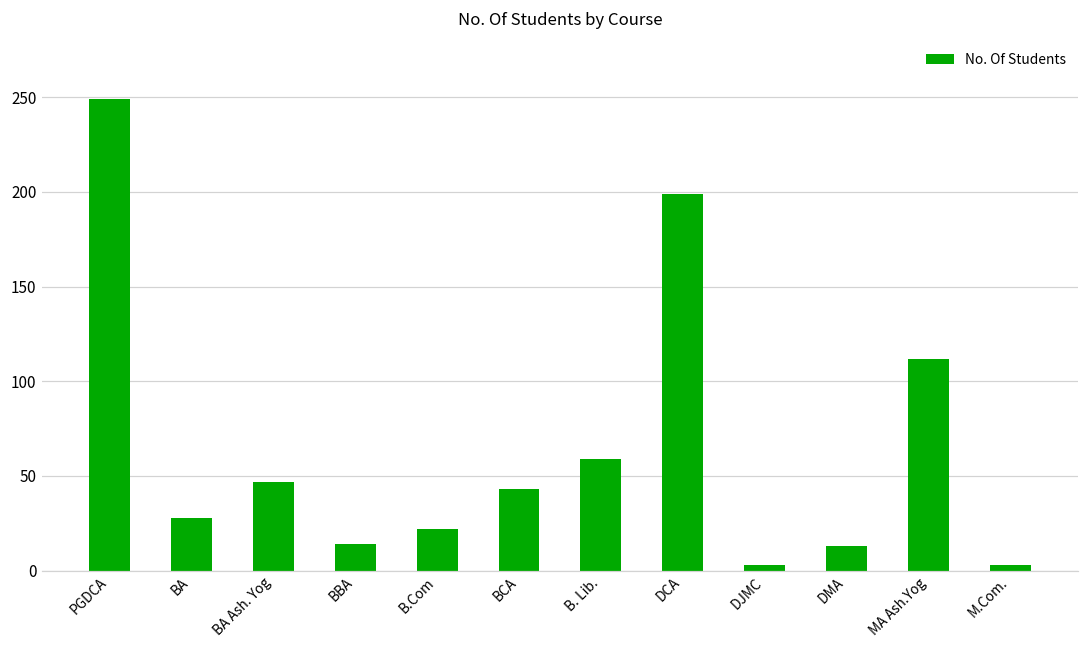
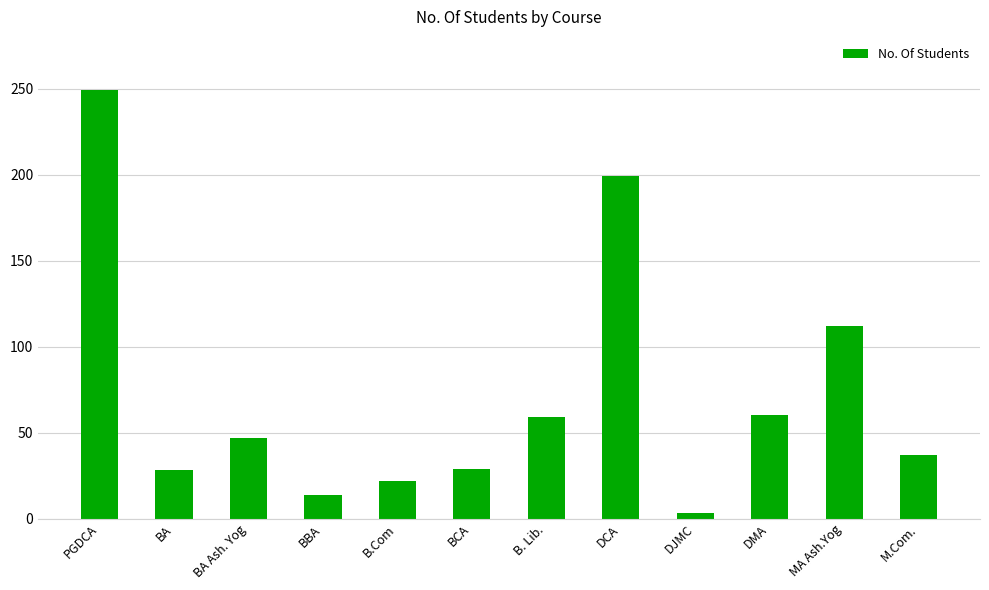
  {
    "PGDCA": 249,
    "BA": 28,
    "BA Ash. Yog": 47,
    "BBA": 14,
    "B.Com": 22,
-   "BCA": 43,
+   "BCA": 29,
    "B. Lib.": 59,
    "DCA": 199,
    "DJMC": 3,
-   "DMA": 13,
+   "DMA": 60,
    "MA Ash.Yog": 112,
-   "M.Com.": 3
+   "M.Com.": 37
  }
